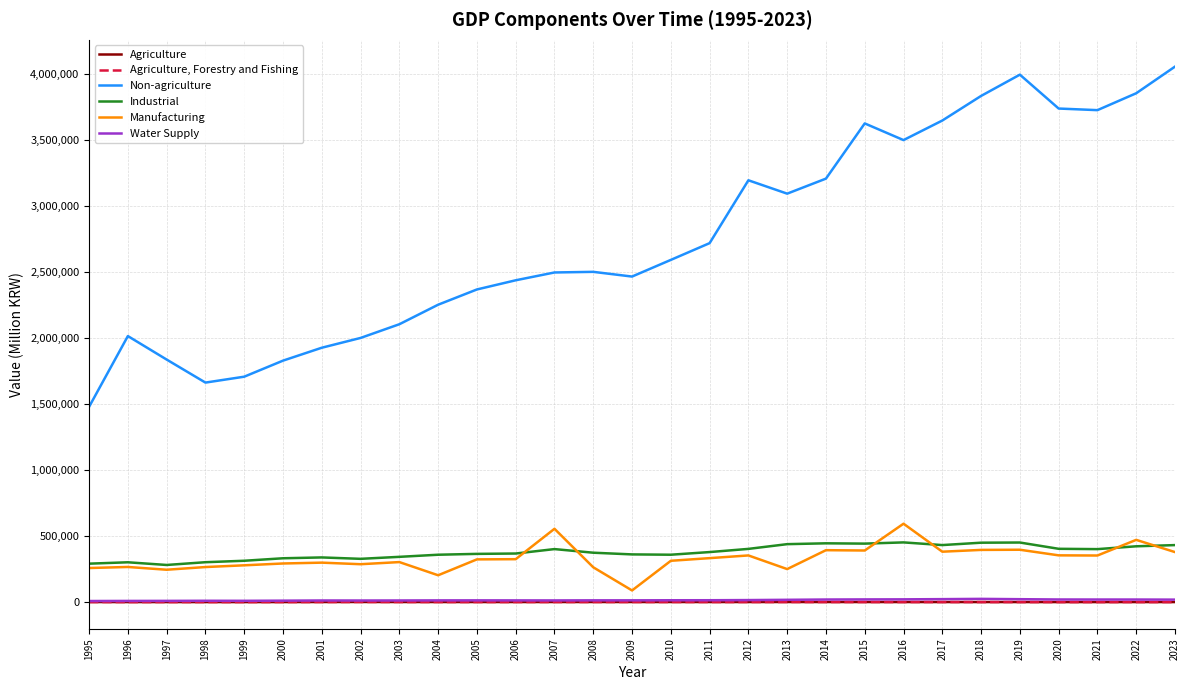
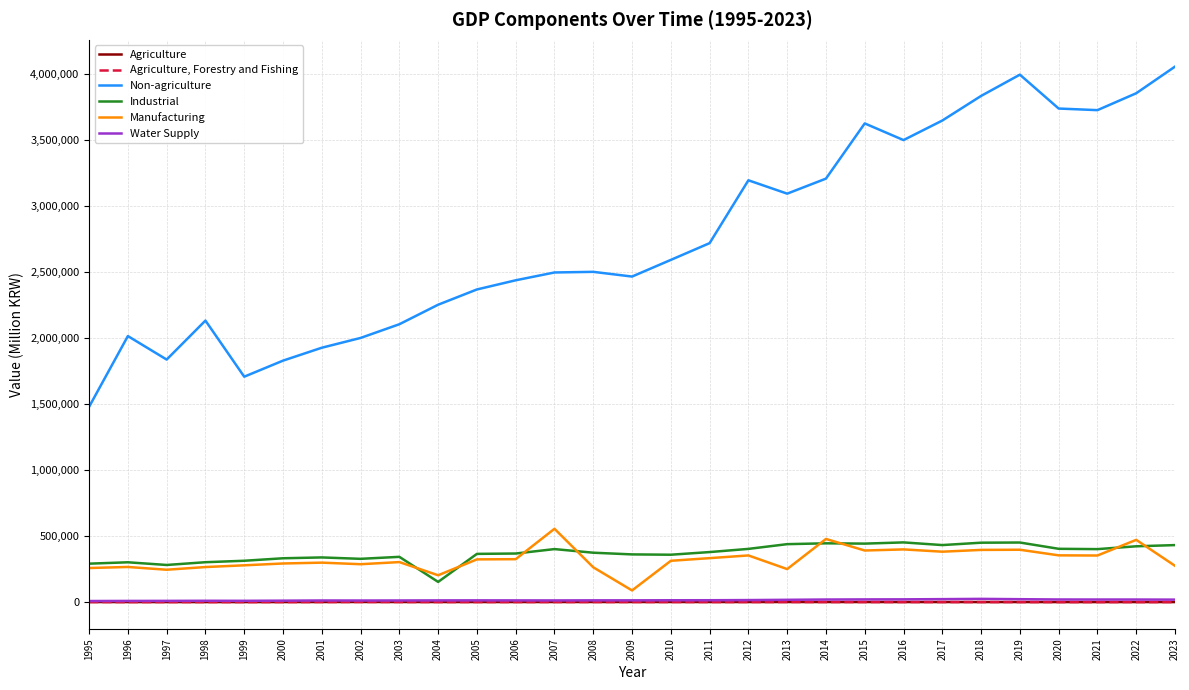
  {
    "Agriculture, Forestry and Fishing": {
      "2015": "0",
      "2016": "0",
      "2017": "0",
      "2018": "0",
      "2019": "0",
      "2020": "0",
      "2021": "0",
      "2022": "0"
    },
    "Non-agriculture": {
      "1995": "1,480,000",
      "1996": "2,020,000",
      "1997": "1,840,000",
-     "1998": "1,660,000",
+     "1998": "2,130,000",
      "1999": "1,710,000",
      "2000": "1,830,000",
      "2001": "1,930,000",
      "2002": "2,000,000",
      "2003": "2,110,000",
      "2004": "2,250,000",
      "2005": "2,370,000",
      "2006": "2,440,000",
      "2007": "2,500,000",
      "2008": "2,500,000",
      "2009": "2,470,000",
      "2010": "2,590,000",
      "2011": "2,720,000",
      "2012": "3,200,000",
      "2013": "3,100,000",
      "2014": "3,210,000",
      "2015": "3,630,000",
      "2016": "3,500,000",
      "2017": "3,650,000",
      "2018": "3,840,000",
      "2019": "4,000,000",
      "2020": "3,740,000",
      "2021": "3,730,000",
      "2022": "3,860,000",
      "2023": "4,060,000"
    },
    "Industrial": {
      "1995": "290,000",
      "1996": "300,000",
      "1997": "280,000",
      "1998": "300,000",
      "1999": "310,000",
      "2000": "330,000",
      "2001": "340,000",
      "2002": "330,000",
      "2003": "340,000",
-     "2004": "360,000",
+     "2004": "150,000",
      "2005": "370,000",
      "2006": "370,000",
      "2007": "400,000",
      "2008": "380,000",
      "2009": "360,000",
      "2010": "360,000",
      "2011": "380,000",
      "2012": "400,000",
      "2013": "440,000",
      "2014": "450,000",
      "2015": "440,000",
      "2016": "450,000",
      "2017": "430,000",
      "2018": "450,000",
      "2019": "450,000",
      "2020": "400,000",
      "2021": "400,000",
      "2022": "420,000",
      "2023": "430,000"
    },
    "Manufacturing": {
      "1995": "260,000",
      "1996": "270,000",
      "1997": "250,000",
      "1998": "270,000",
      "1999": "280,000",
      "2000": "290,000",
      "2001": "300,000",
      "2002": "290,000",
      "2003": "300,000",
      "2004": "200,000",
      "2005": "320,000",
      "2006": "330,000",
      "2007": "560,000",
      "2008": "260,000",
      "2009": "90,000",
      "2010": "310,000",
      "2011": "330,000",
      "2012": "350,000",
      "2013": "250,000",
-     "2014": "390,000",
+     "2014": "480,000",
      "2015": "390,000",
-     "2016": "600,000",
+     "2016": "400,000",
      "2017": "380,000",
      "2018": "400,000",
      "2019": "400,000",
      "2020": "360,000",
      "2021": "350,000",
      "2022": "470,000",
-     "2023": "380,000"
+     "2023": "280,000"
    },
    "Water Supply": {
      "2015": "20,000",
      "2016": "20,000",
      "2017": "20,000",
      "2018": "30,000",
      "2019": "20,000",
      "2020": "20,000",
      "2021": "20,000",
      "2022": "20,000"
    }
  }
